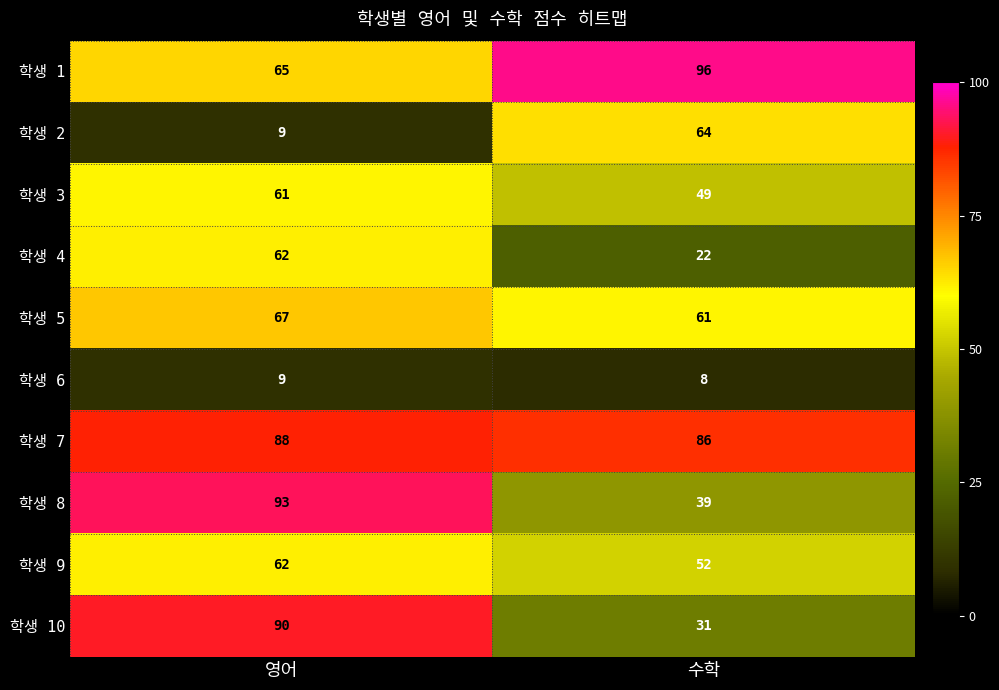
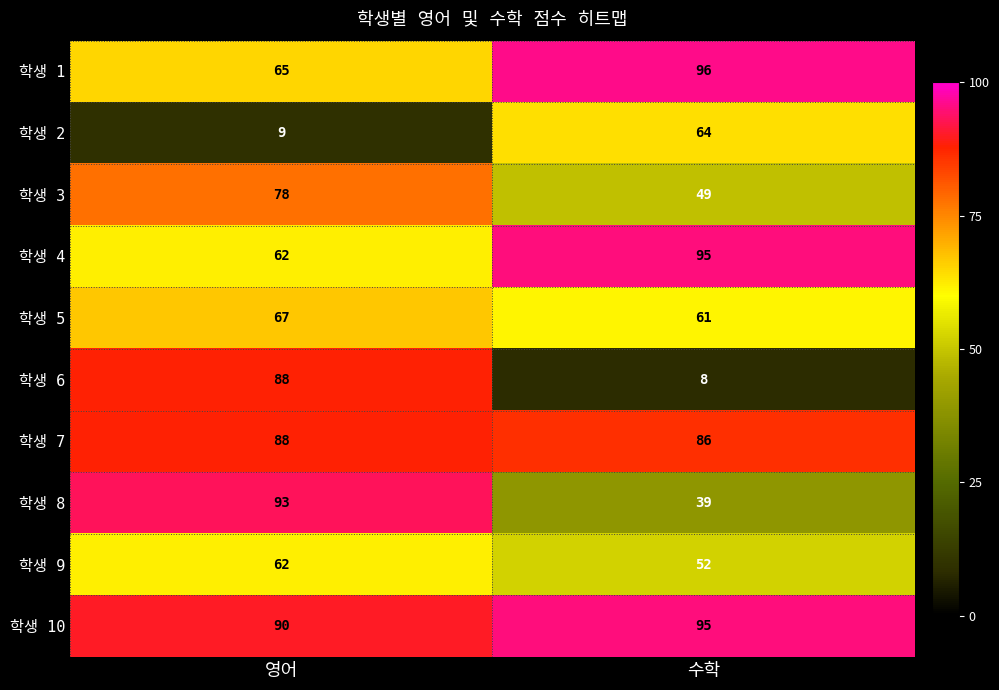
  {
    "학생 1": {
      "영어": 65,
      "수학": 96
    },
    "학생 2": {
      "영어": 9,
      "수학": 64
    },
    "학생 3": {
-     "영어": 61,
+     "영어": 78,
      "수학": 49
    },
    "학생 4": {
      "영어": 62,
-     "수학": 22
+     "수학": 95
    },
    "학생 5": {
      "영어": 67,
      "수학": 61
    },
    "학생 6": {
-     "영어": 9,
+     "영어": 88,
      "수학": 8
    },
    "학생 7": {
      "영어": 88,
      "수학": 86
    },
    "학생 8": {
      "영어": 93,
      "수학": 39
    },
    "학생 9": {
      "영어": 62,
      "수학": 52
    },
    "학생 10": {
      "영어": 90,
-     "수학": 31
+     "수학": 95
    }
  }
